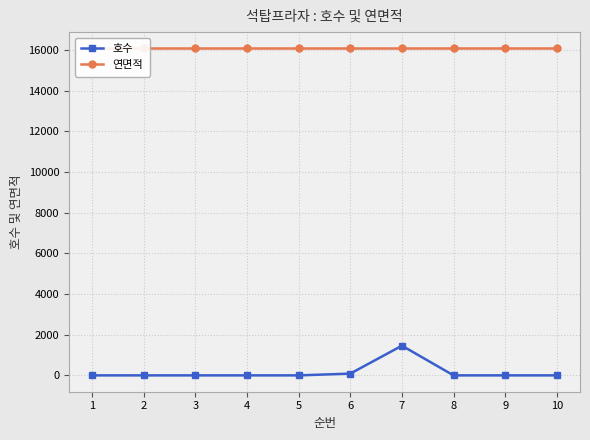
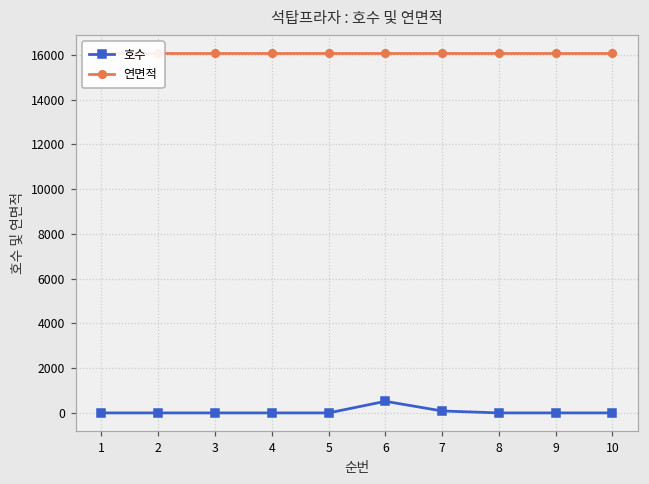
  {
    "호수": {
      "1": 0,
      "2": 0,
      "3": 0,
      "4": 0,
      "5": 0,
-     "6": 100,
-     "7": 1500,
+     "6": 500,
+     "7": 100,
      "8": 0,
      "9": 0,
      "10": 0
    },
    "연면적": {
      "3": 16100,
      "4": 16100,
      "5": 16100,
      "6": 16100,
      "7": 16100,
      "8": 16100,
      "9": 16100,
      "10": 16100
    }
  }
